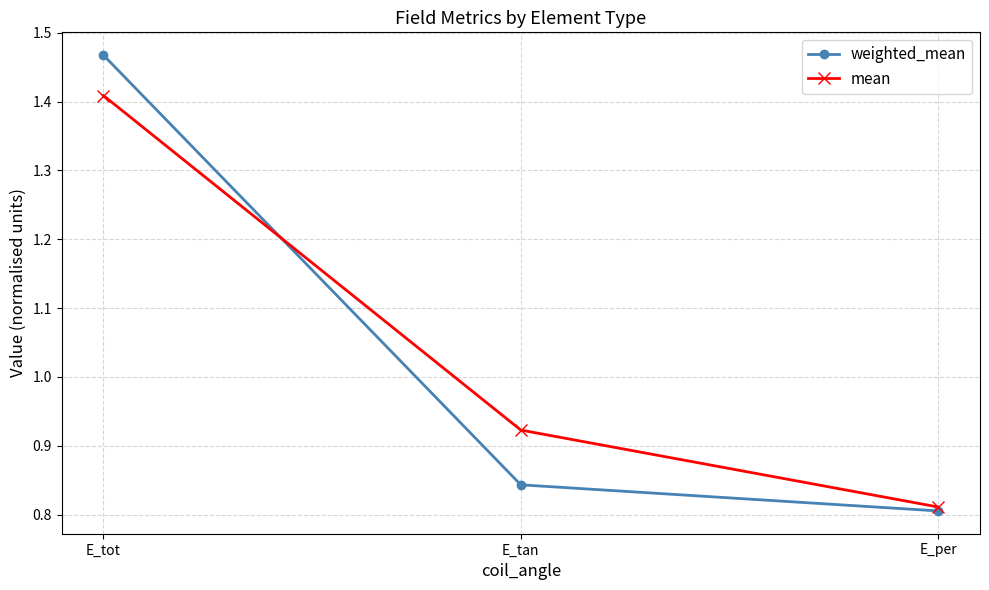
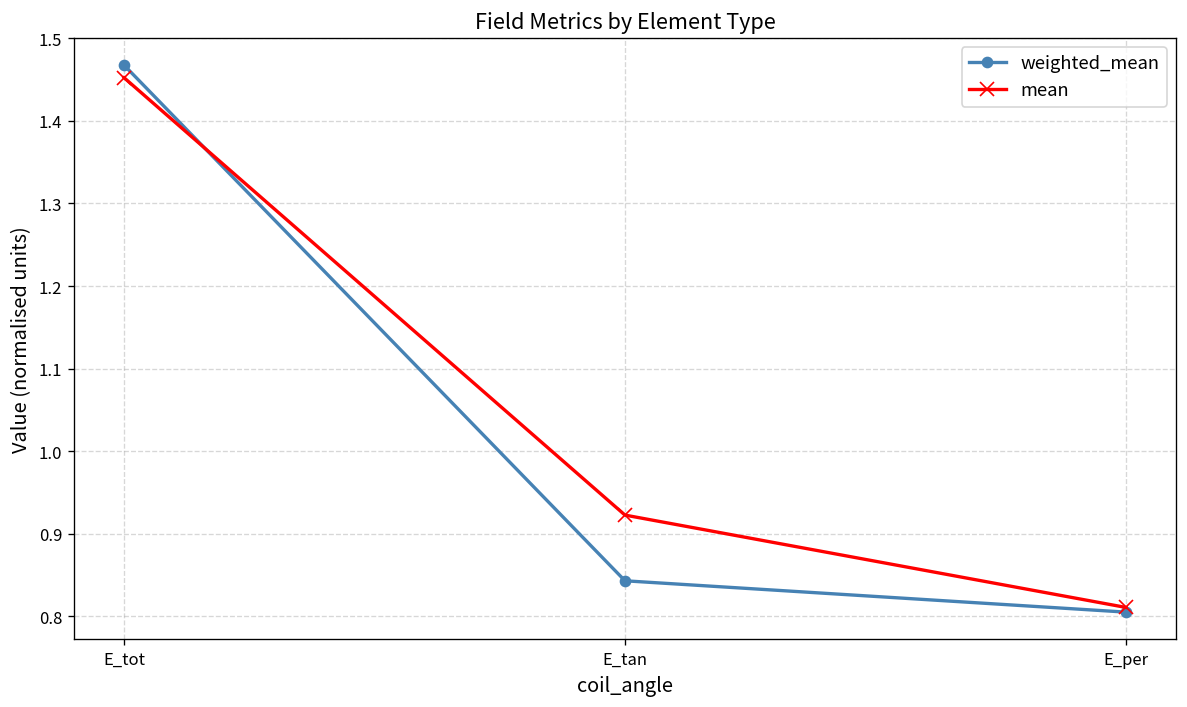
  {
    "weighted_mean": {
      "E_tot": 1.47,
      "E_tan": 0.84,
      "E_per": 0.81
    },
    "mean": {
-     "E_tot": 1.41,
+     "E_tot": 1.45,
      "E_tan": 0.92,
      "E_per": 0.81
    }
  }
